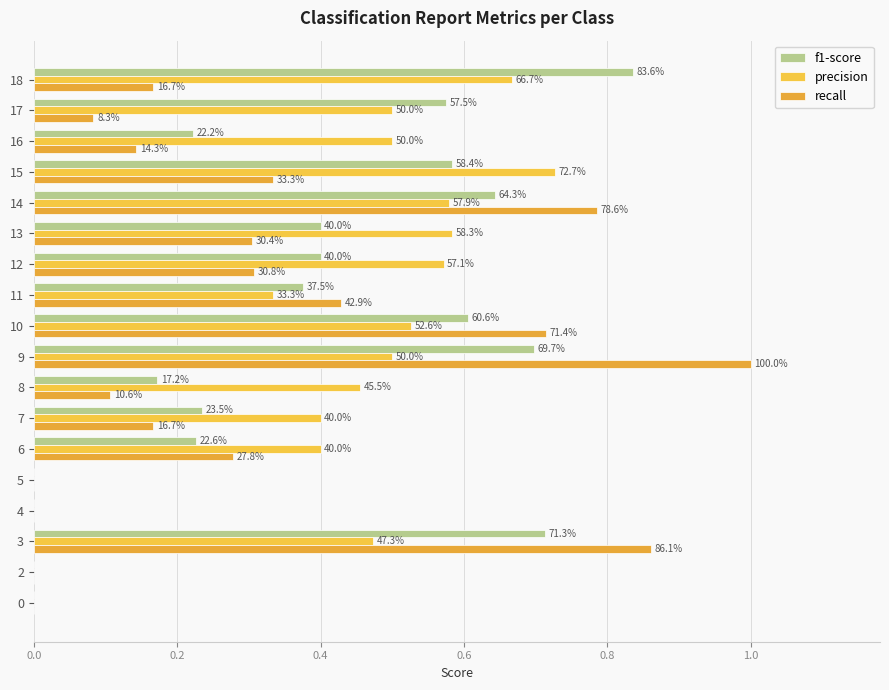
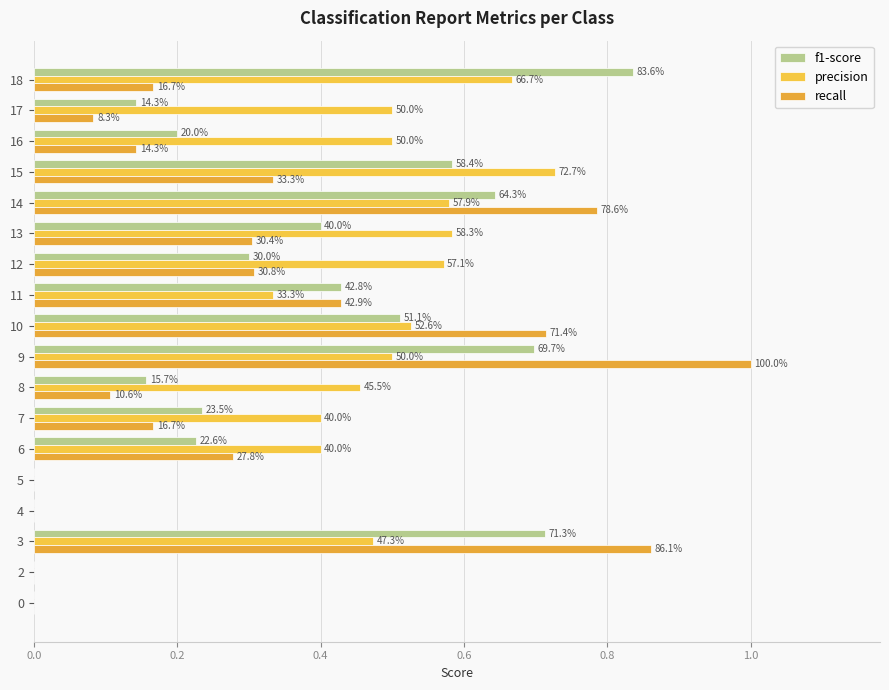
  {
    "f1-score": {
      "18": "83.6%",
-     "17": "57.5%",
-     "16": "22.2%",
+     "17": "14.3%",
+     "16": "20.0%",
      "15": "58.4%",
      "14": "64.3%",
      "13": "40.0%",
-     "12": "40.0%",
-     "11": "37.5%",
-     "10": "60.6%",
+     "12": "30.0%",
+     "11": "42.8%",
+     "10": "51.1%",
      "9": "69.7%",
-     "8": "17.2%",
+     "8": "15.7%",
      "7": "23.5%",
      "6": "22.6%",
      "3": "71.3%"
    }
  }
